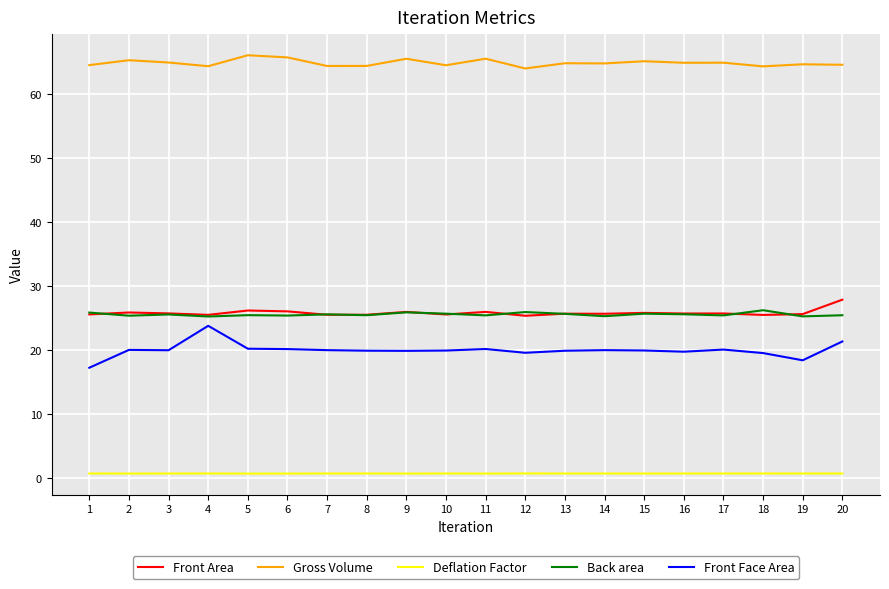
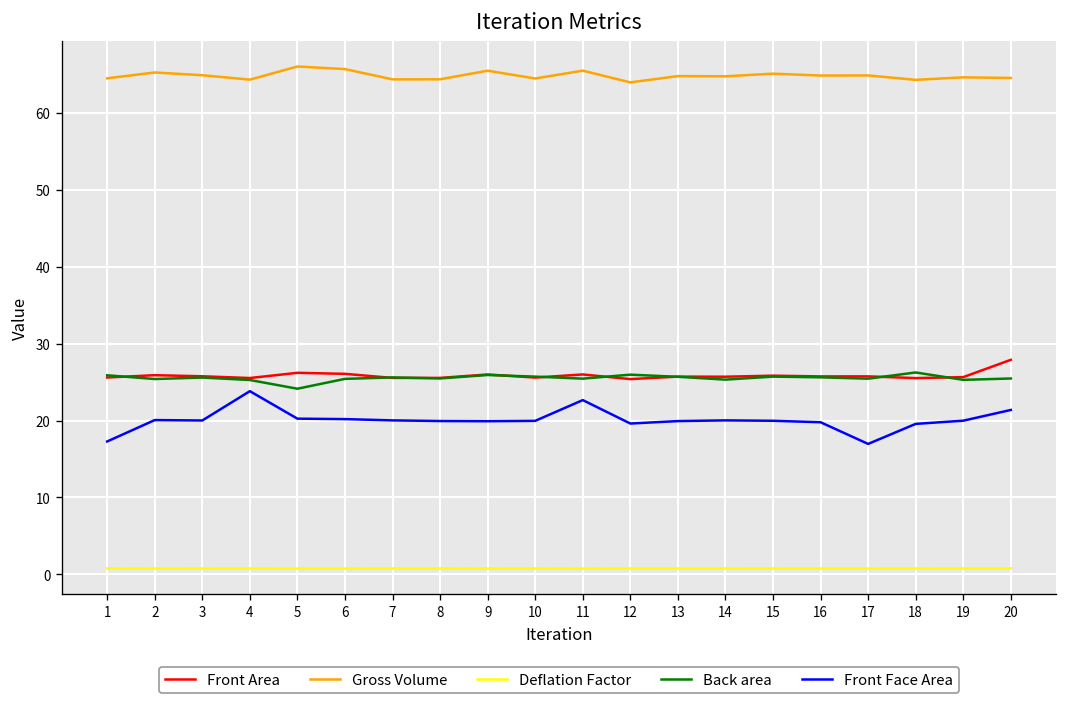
  {
    "Front Area": {
      "2": 26,
      "5": 26,
      "6": 26,
      "11": 26,
      "12": 25,
      "18": 26,
      "20": 28
    },
    "Gross Volume": {
      "1": 65,
      "2": 65,
      "3": 65,
      "4": 64,
      "5": 66,
      "6": 66,
      "7": 64,
      "8": 64,
      "9": 66,
      "10": 65,
      "11": 66,
      "12": 64,
      "13": 65,
      "14": 65,
      "15": 65,
      "16": 65,
      "17": 65,
      "18": 64,
      "19": 65,
      "20": 65
    },
    "Deflation Factor": {
      "1": 1,
      "2": 1,
      "3": 1,
      "4": 1,
      "5": 1,
      "6": 1,
      "7": 1,
      "8": 1,
      "9": 1,
      "10": 1,
      "11": 1,
      "12": 1,
      "13": 1,
      "14": 1,
      "15": 1,
      "16": 1,
      "17": 1,
      "18": 1,
      "19": 1,
      "20": 1
    },
    "Back area": {
      "2": 25,
-     "5": 25,
+     "5": 24,
      "6": 25,
      "11": 25,
      "12": 26,
      "18": 26,
      "20": 25
    },
    "Front Face Area": {
      "1": 17,
      "2": 20,
      "3": 20,
      "4": 24,
      "5": 20,
      "6": 20,
      "7": 20,
      "8": 20,
      "9": 20,
      "10": 20,
-     "11": 20,
+     "11": 23,
      "12": 20,
      "13": 20,
      "14": 20,
      "15": 20,
      "16": 20,
-     "17": 20,
+     "17": 17,
      "18": 20,
-     "19": 18,
+     "19": 20,
      "20": 21
    }
  }
